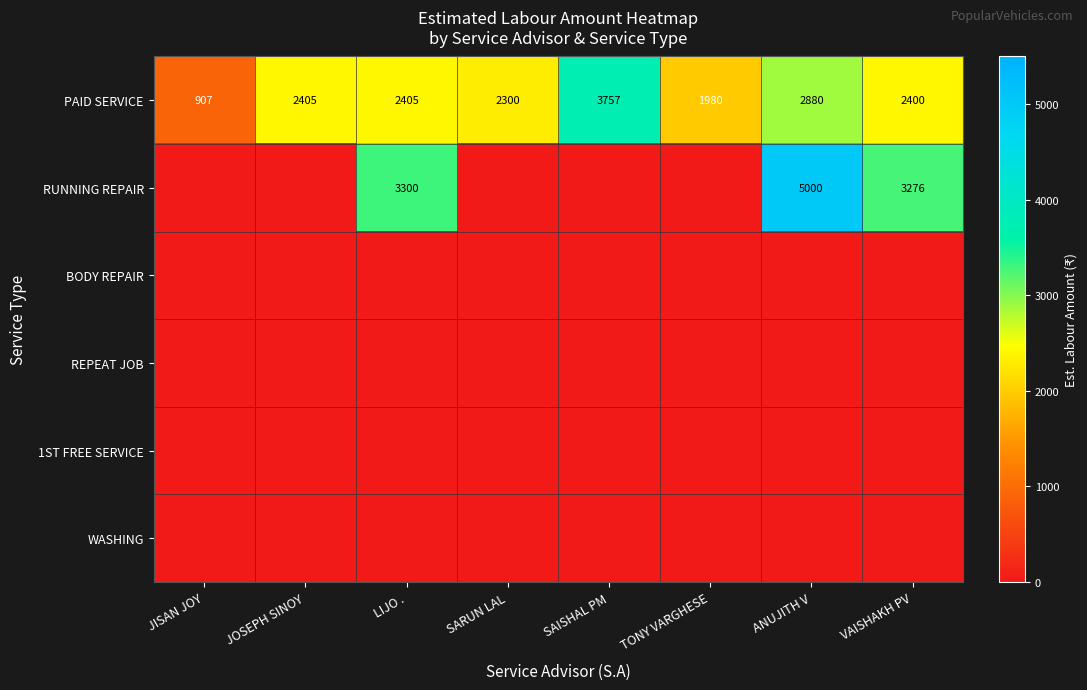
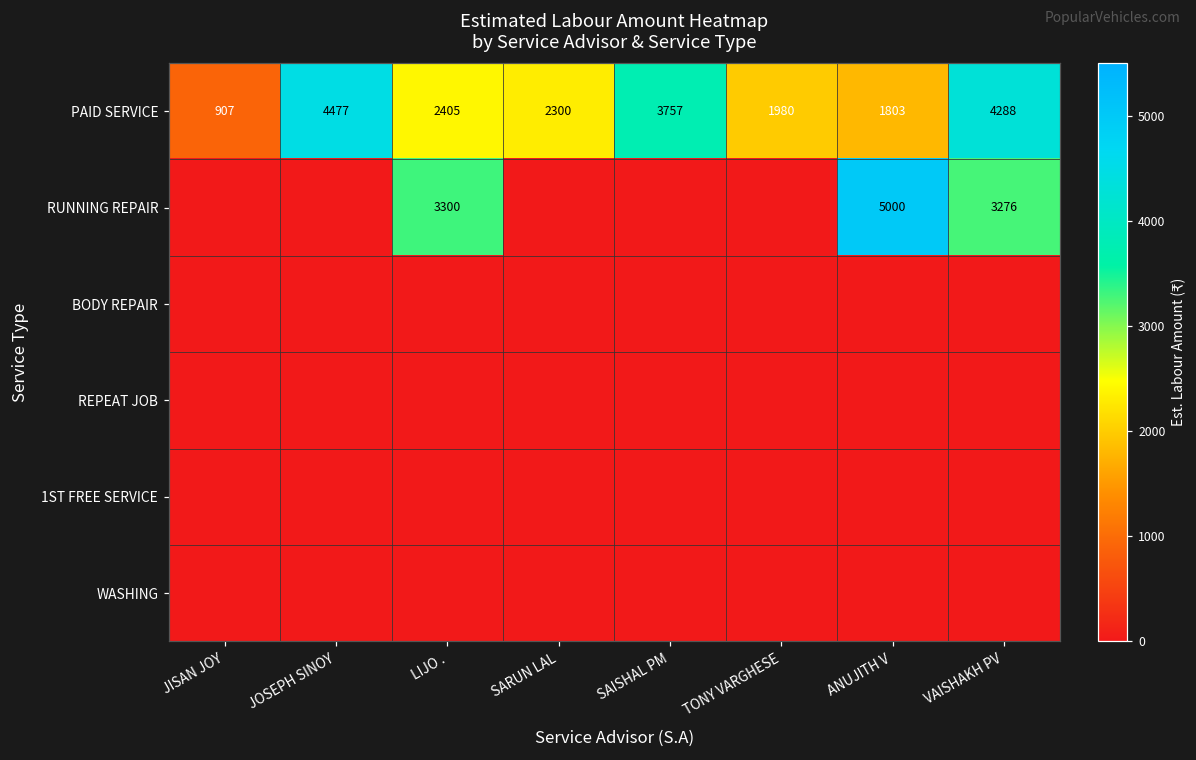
  {
    "PAID SERVICE": {
      "JISAN JOY": 907,
-     "JOSEPH SINOY": 2405,
+     "JOSEPH SINOY": 4477,
      "LIJO .": 2405,
      "SARUN LAL": 2300,
      "SAISHAL PM": 3757,
      "TONY VARGHESE": 1980,
-     "ANUJITH V": 2880,
-     "VAISHAKH PV": 2400
+     "ANUJITH V": 1803,
+     "VAISHAKH PV": 4288
    },
    "RUNNING REPAIR": {
      "LIJO .": 3300,
      "ANUJITH V": 5000,
      "VAISHAKH PV": 3276
    }
  }
